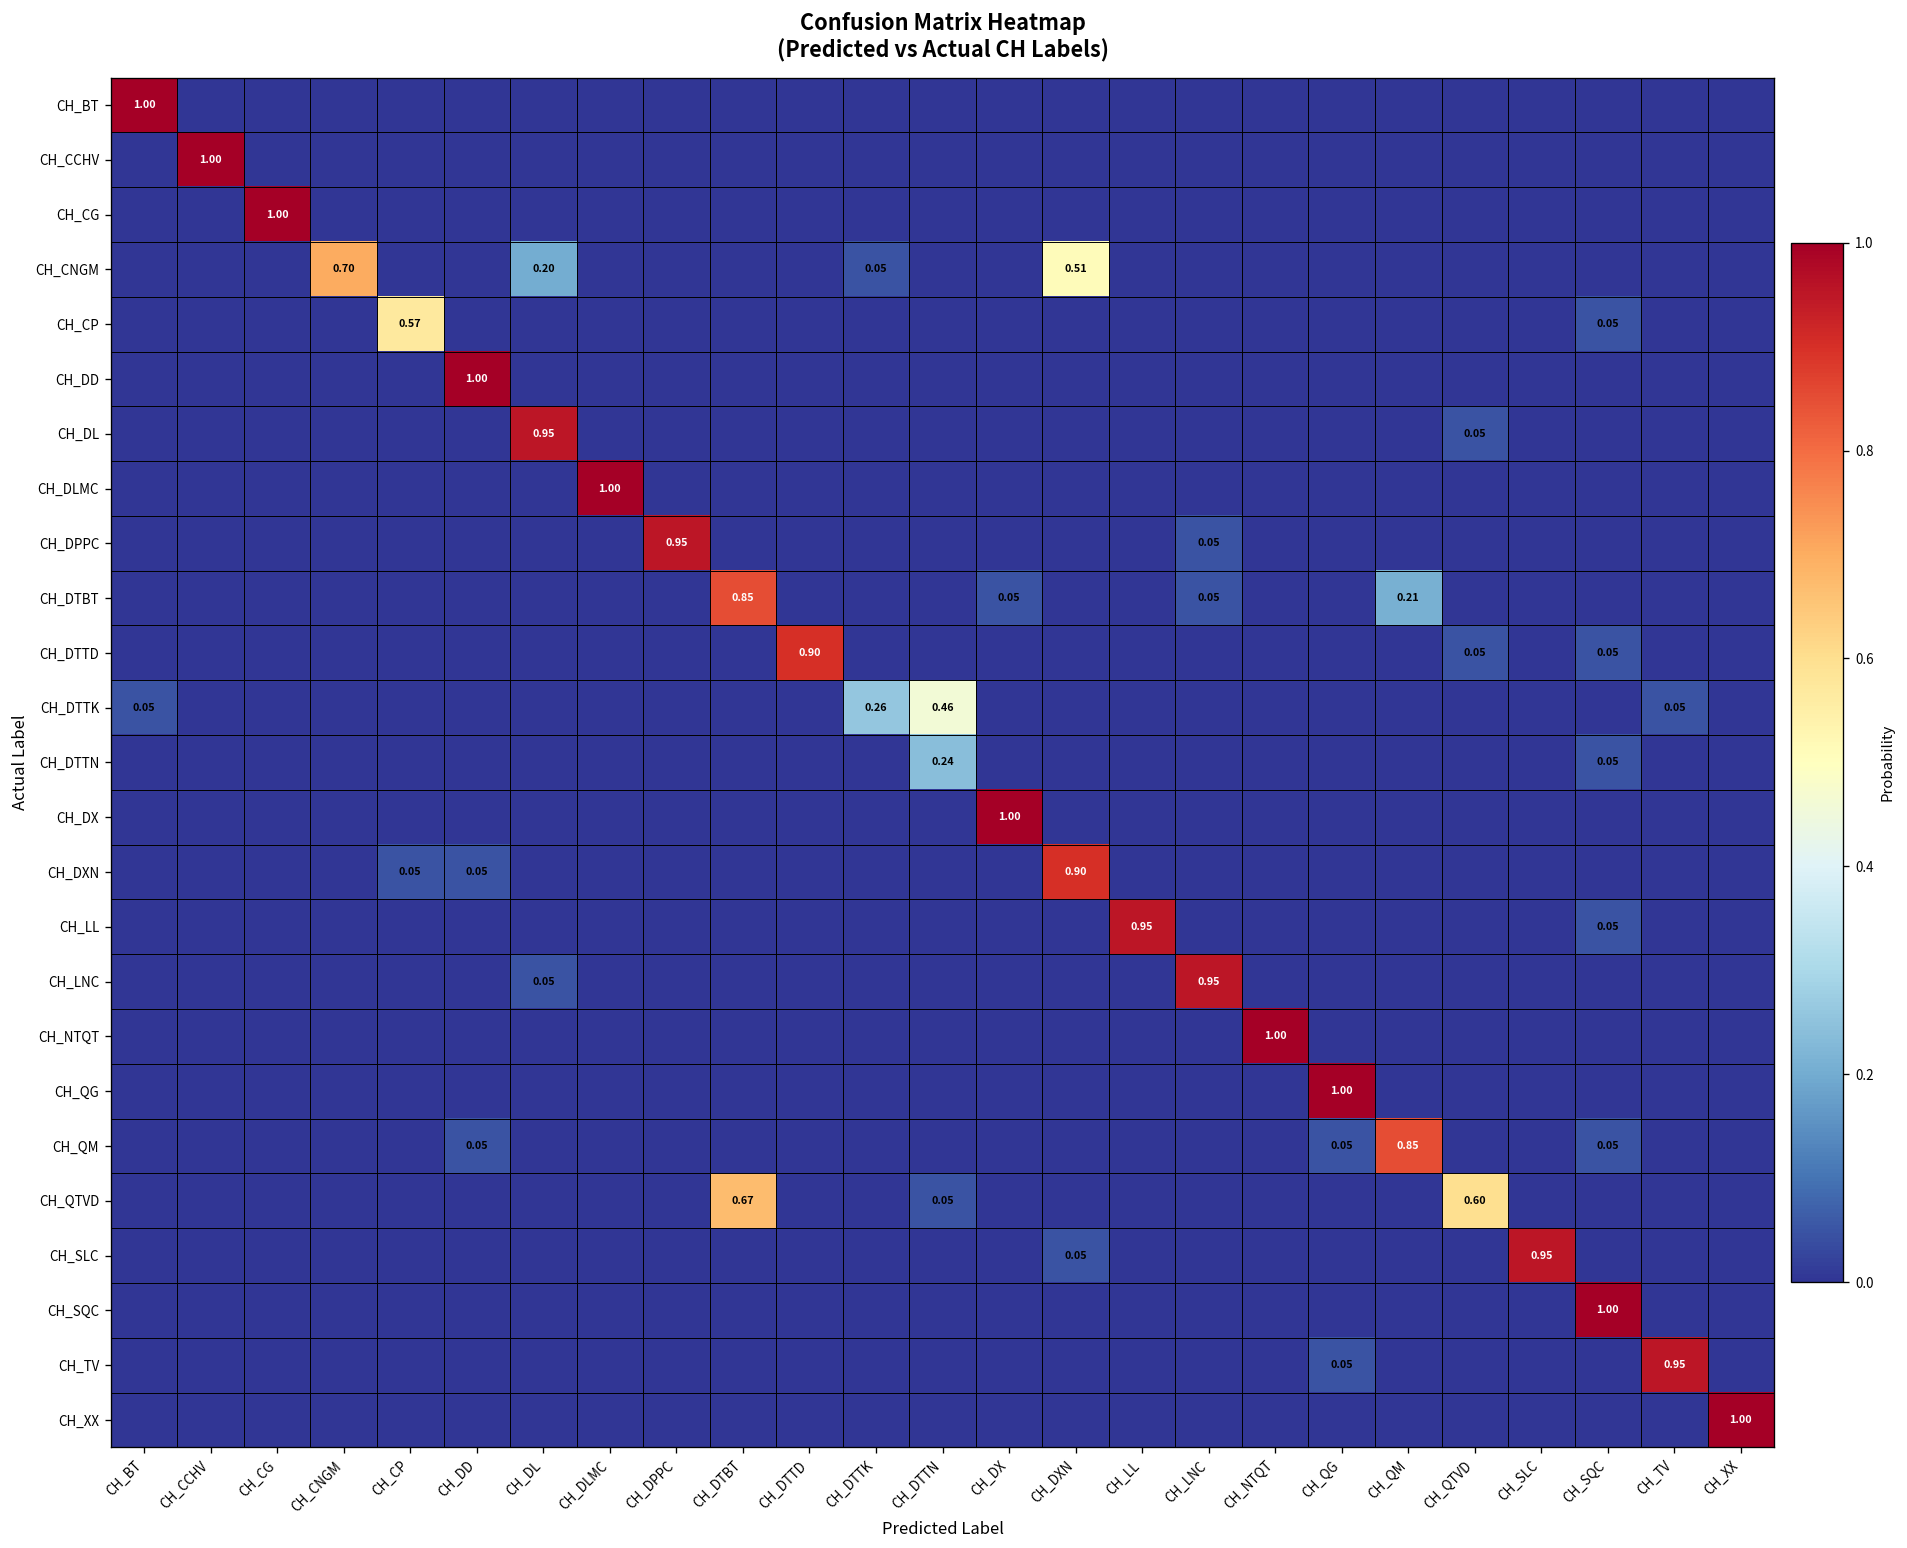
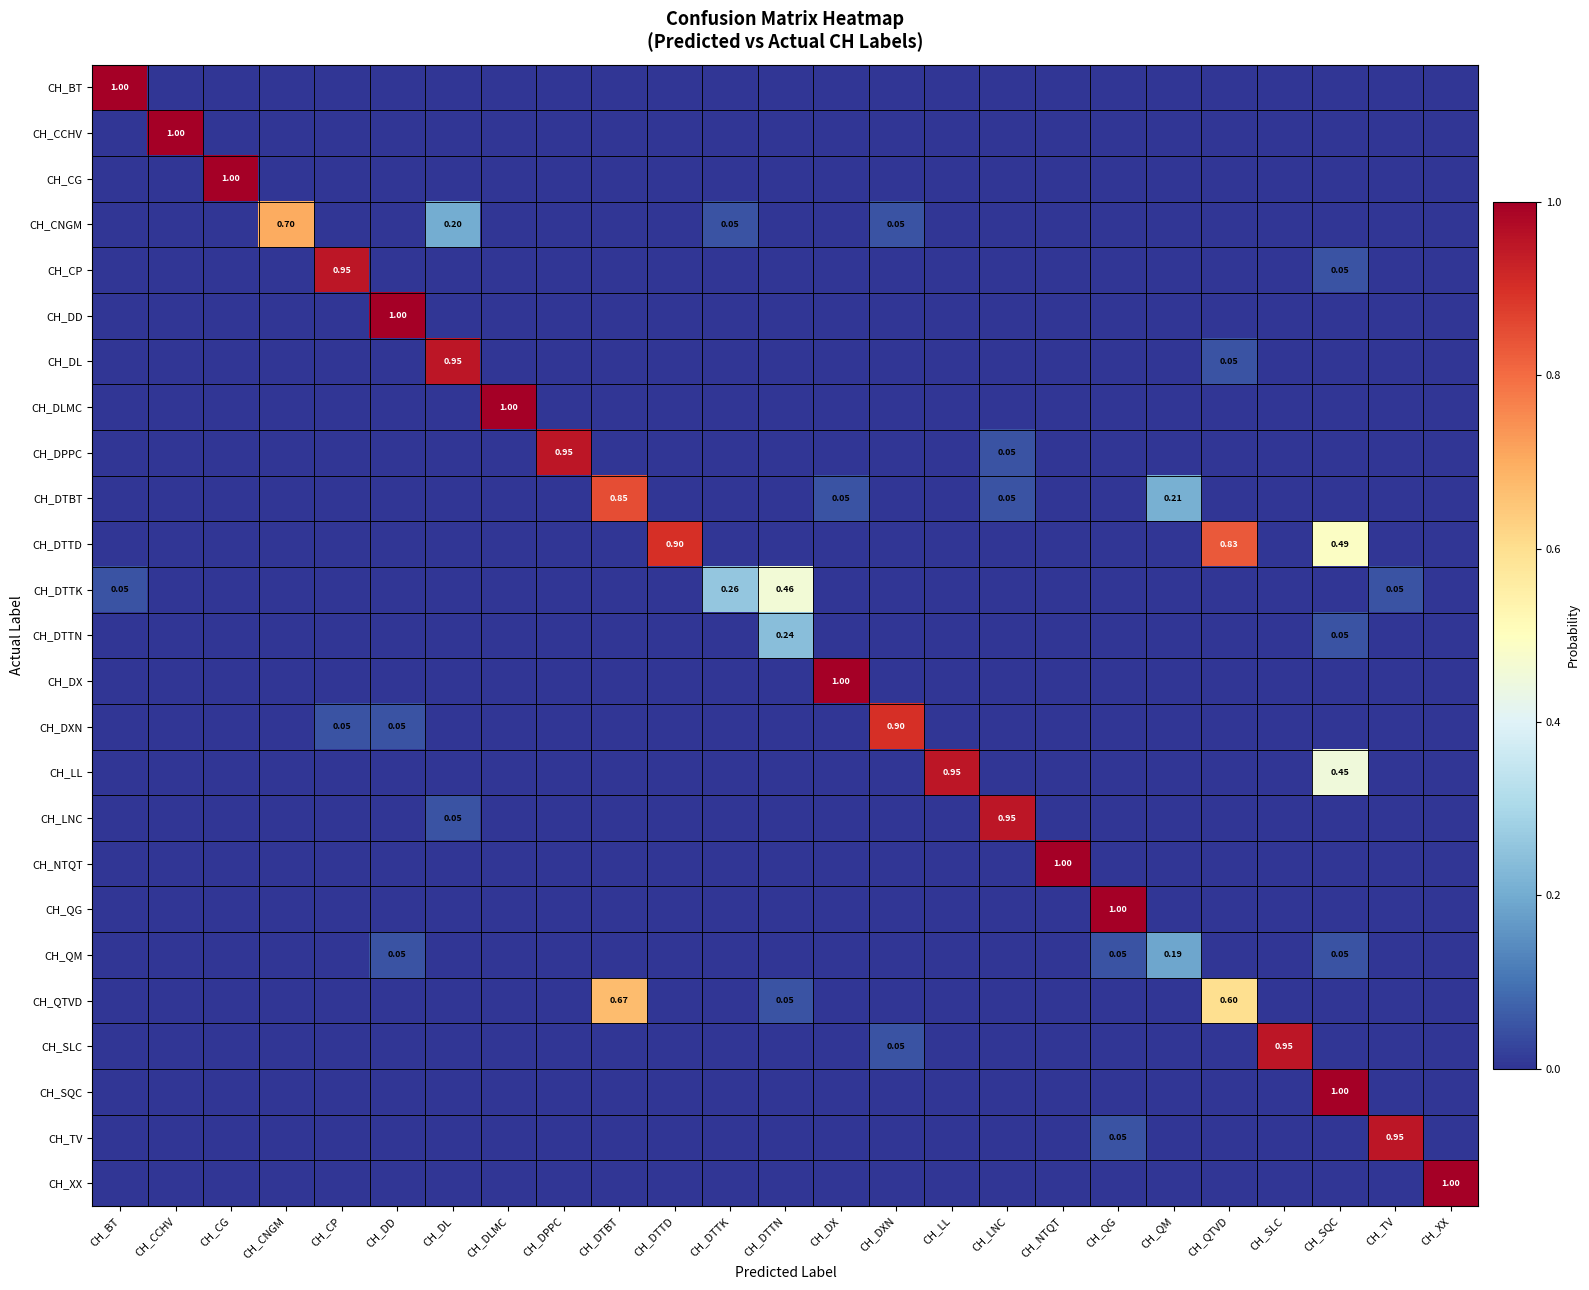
  {
    "CH_BT": {
      "CH_BT": 1.00
    },
    "CH_CCHV": {
      "CH_CCHV": 1.00
    },
    "CH_CG": {
      "CH_CG": 1.00
    },
    "CH_CNGM": {
      "CH_CNGM": 0.70,
      "CH_DL": 0.20,
      "CH_DTTK": 0.05,
-     "CH_DXN": 0.51
+     "CH_DXN": 0.05
    },
    "CH_CP": {
-     "CH_CP": 0.57,
+     "CH_CP": 0.95,
      "CH_SQC": 0.05
    },
    "CH_DD": {
      "CH_DD": 1.00
    },
    "CH_DL": {
      "CH_DL": 0.95,
      "CH_QTVD": 0.05
    },
    "CH_DLMC": {
      "CH_DLMC": 1.00
    },
    "CH_DPPC": {
      "CH_DPPC": 0.95,
      "CH_LNC": 0.05
    },
    "CH_DTBT": {
      "CH_DTBT": 0.85,
      "CH_DX": 0.05,
      "CH_LNC": 0.05,
      "CH_QM": 0.21
    },
    "CH_DTTD": {
      "CH_DTTD": 0.90,
-     "CH_QTVD": 0.05,
-     "CH_SQC": 0.05
+     "CH_QTVD": 0.83,
+     "CH_SQC": 0.49
    },
    "CH_DTTK": {
      "CH_BT": 0.05,
      "CH_DTTK": 0.26,
      "CH_DTTN": 0.46,
      "CH_TV": 0.05
    },
    "CH_DTTN": {
      "CH_DTTN": 0.24,
      "CH_SQC": 0.05
    },
    "CH_DX": {
      "CH_DX": 1.00
    },
    "CH_DXN": {
      "CH_CP": 0.05,
      "CH_DD": 0.05,
      "CH_DXN": 0.90
    },
    "CH_LL": {
      "CH_LL": 0.95,
-     "CH_SQC": 0.05
+     "CH_SQC": 0.45
    },
    "CH_LNC": {
      "CH_DL": 0.05,
      "CH_LNC": 0.95
    },
    "CH_NTQT": {
      "CH_NTQT": 1.00
    },
    "CH_QG": {
      "CH_QG": 1.00
    },
    "CH_QM": {
      "CH_DD": 0.05,
      "CH_QG": 0.05,
-     "CH_QM": 0.85,
+     "CH_QM": 0.19,
      "CH_SQC": 0.05
    },
    "CH_QTVD": {
      "CH_DTBT": 0.67,
      "CH_DTTN": 0.05,
      "CH_QTVD": 0.60
    },
    "CH_SLC": {
      "CH_DXN": 0.05,
      "CH_SLC": 0.95
    },
    "CH_SQC": {
      "CH_SQC": 1.00
    },
    "CH_TV": {
      "CH_QG": 0.05,
      "CH_TV": 0.95
    },
    "CH_XX": {
      "CH_XX": 1.00
    }
  }
